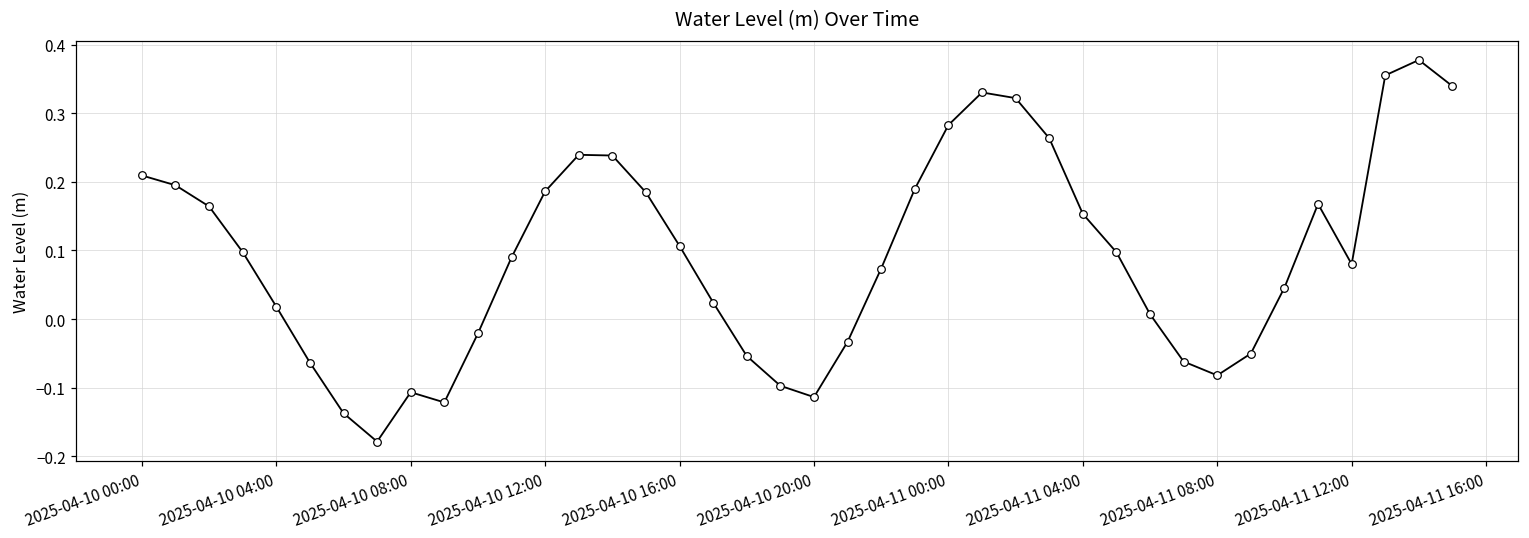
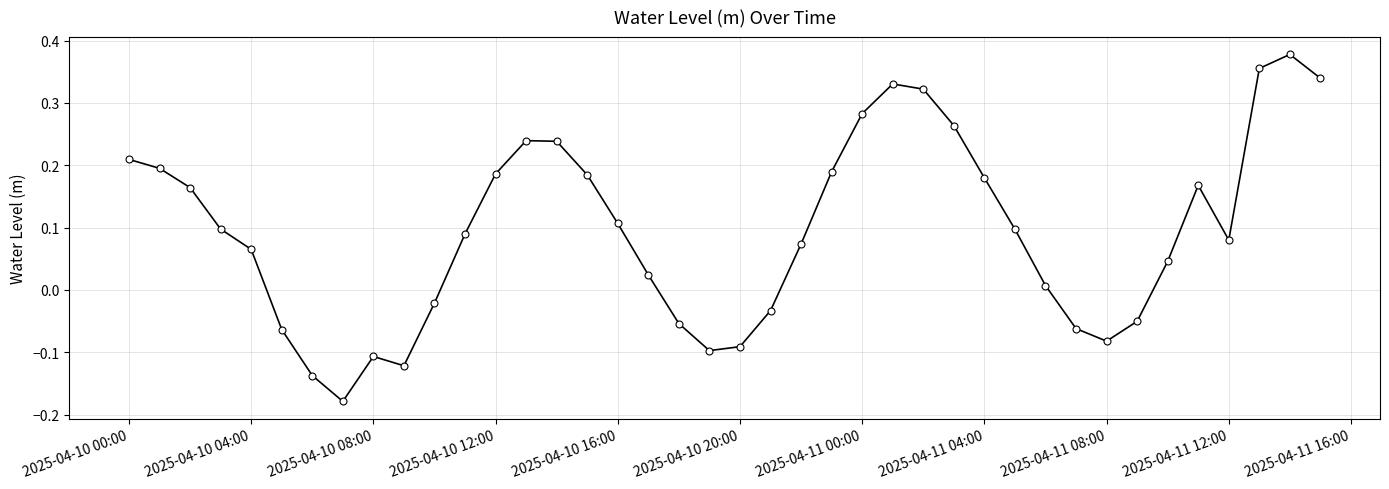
  {
    "2025-04-10 00:00": 0.21,
-   "2025-04-10 04:00": 0.02,
+   "2025-04-10 04:00": 0.07,
    "2025-04-10 08:00": -0.11,
    "2025-04-10 12:00": 0.19,
    "2025-04-10 16:00": 0.11,
-   "2025-04-10 20:00": -0.11,
+   "2025-04-10 20:00": -0.09,
    "2025-04-11 00:00": 0.28,
-   "2025-04-11 04:00": 0.15,
+   "2025-04-11 04:00": 0.18,
    "2025-04-11 08:00": -0.08,
    "2025-04-11 12:00": 0.08
  }
